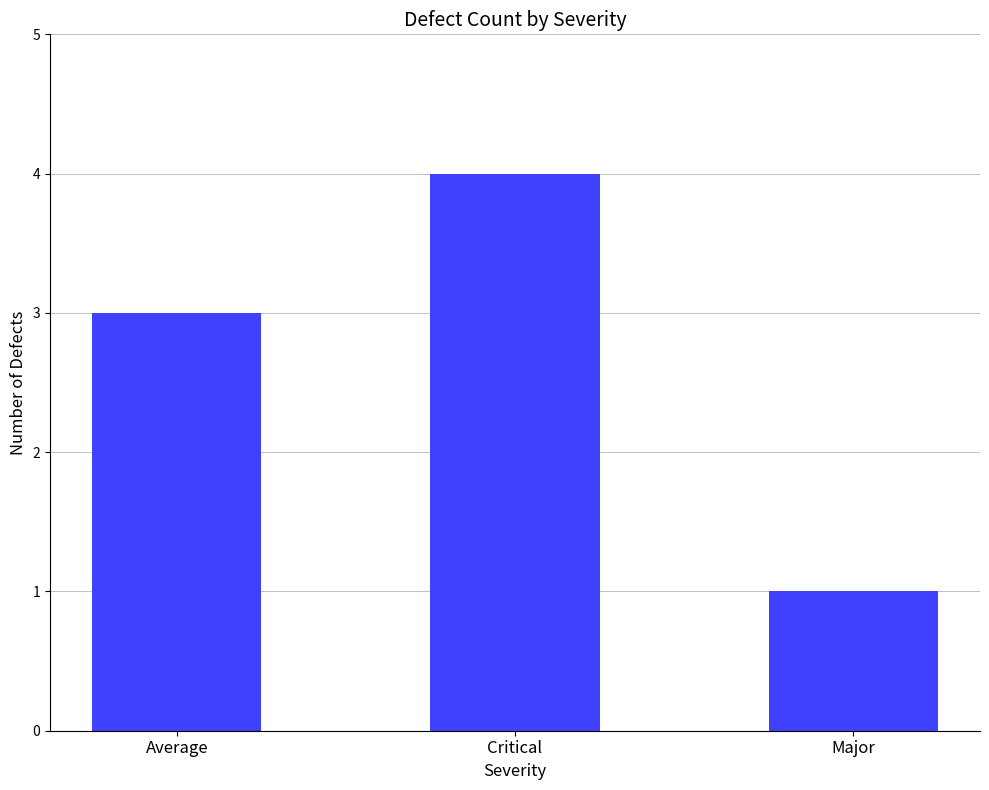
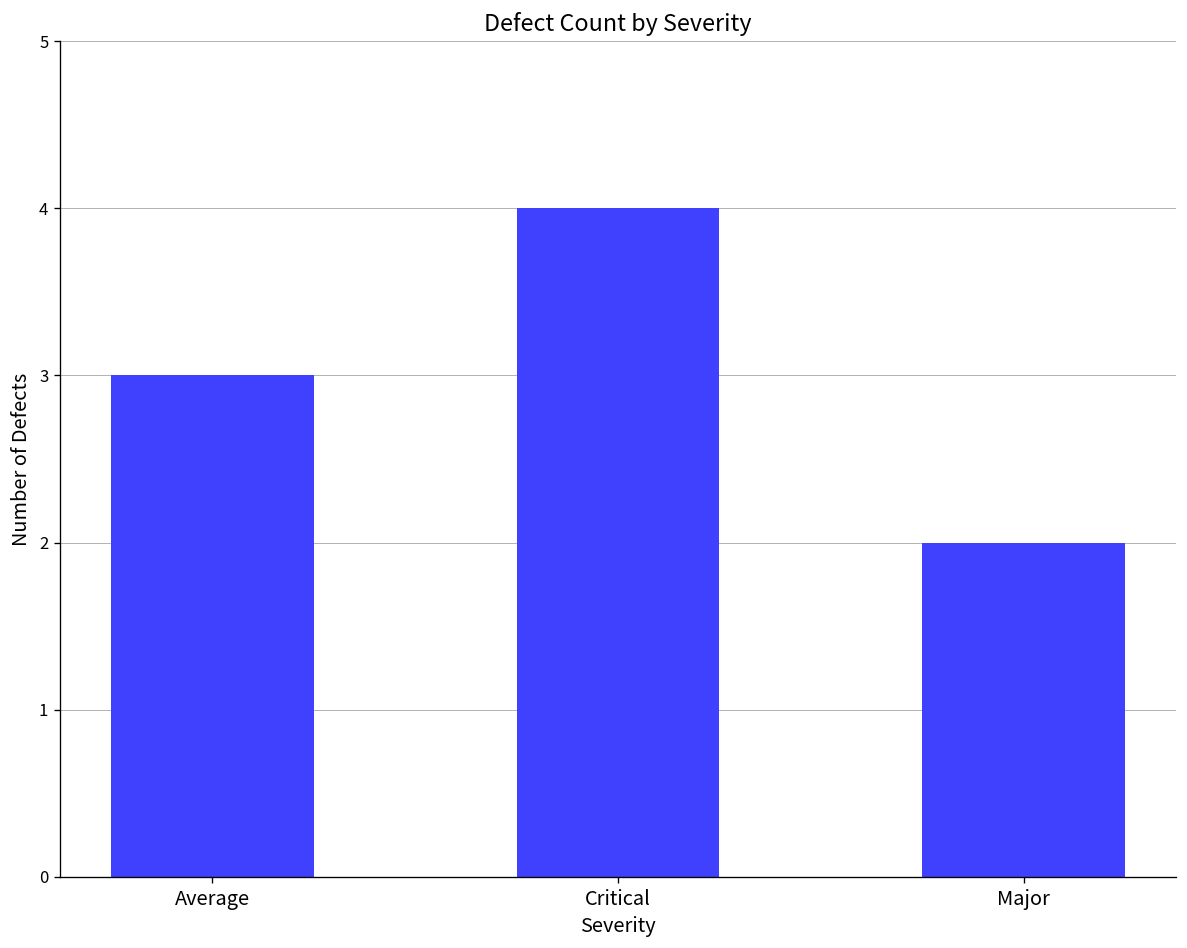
  {
    "Average": 3,
    "Critical": 4,
-   "Major": 1
+   "Major": 2
  }
